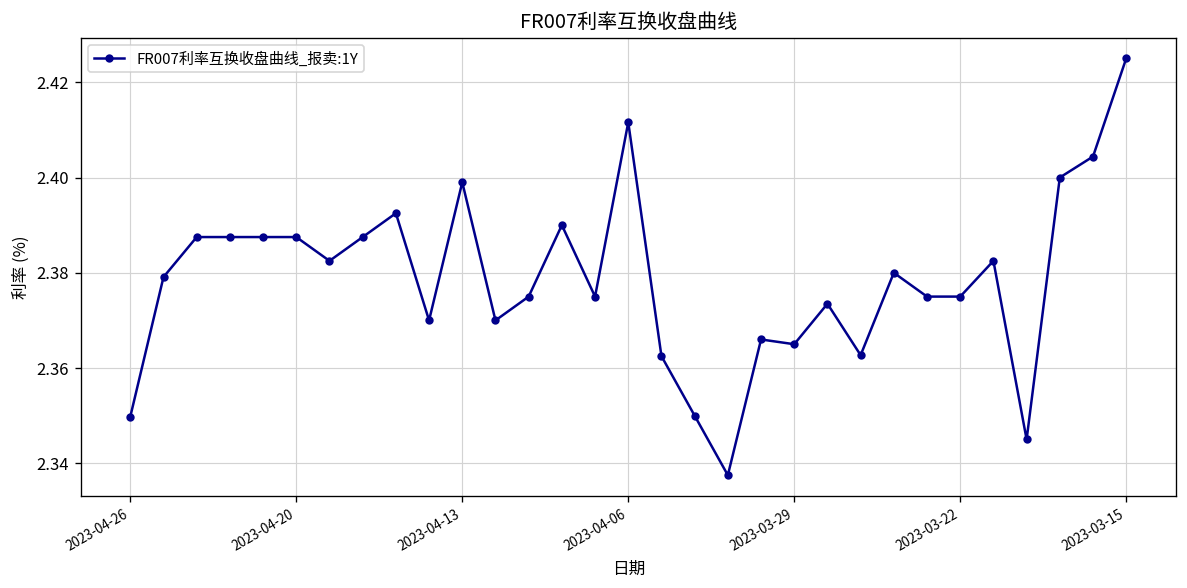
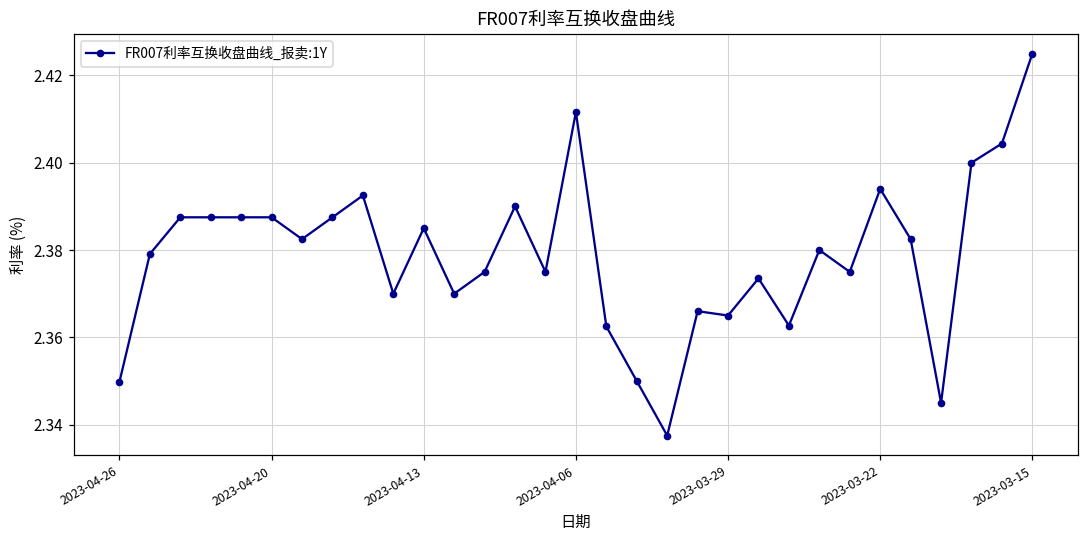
  {
    "2023-04-26": 2.350,
    "2023-04-20": 2.388,
-   "2023-04-13": 2.399,
+   "2023-04-13": 2.385,
    "2023-04-06": 2.412,
    "2023-03-29": 2.365,
-   "2023-03-22": 2.375,
+   "2023-03-22": 2.394,
    "2023-03-15": 2.425
  }
